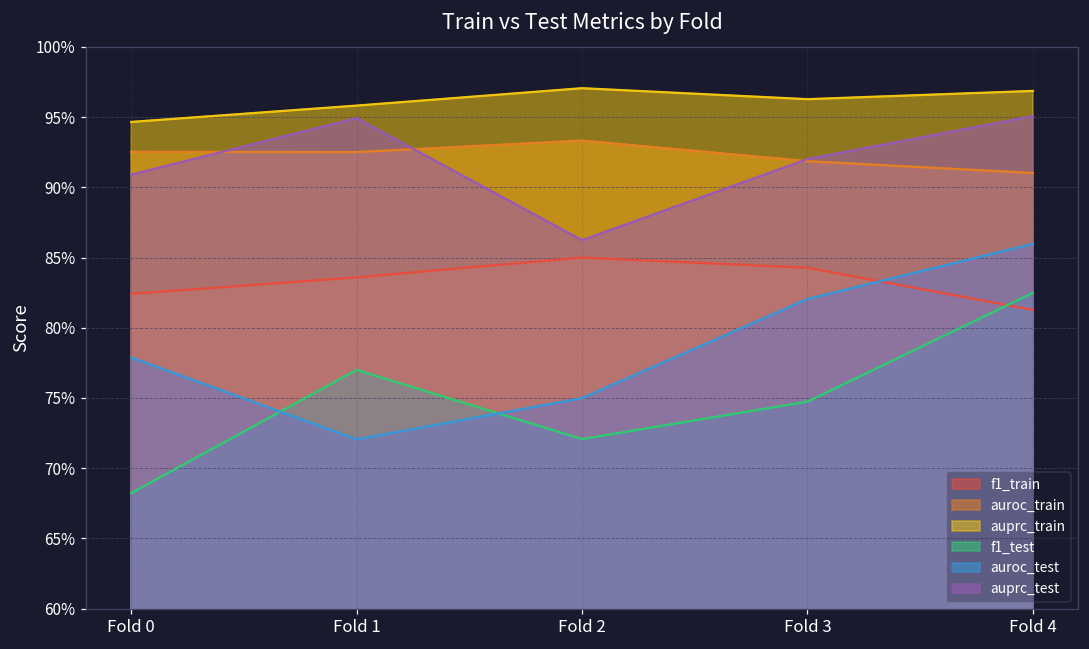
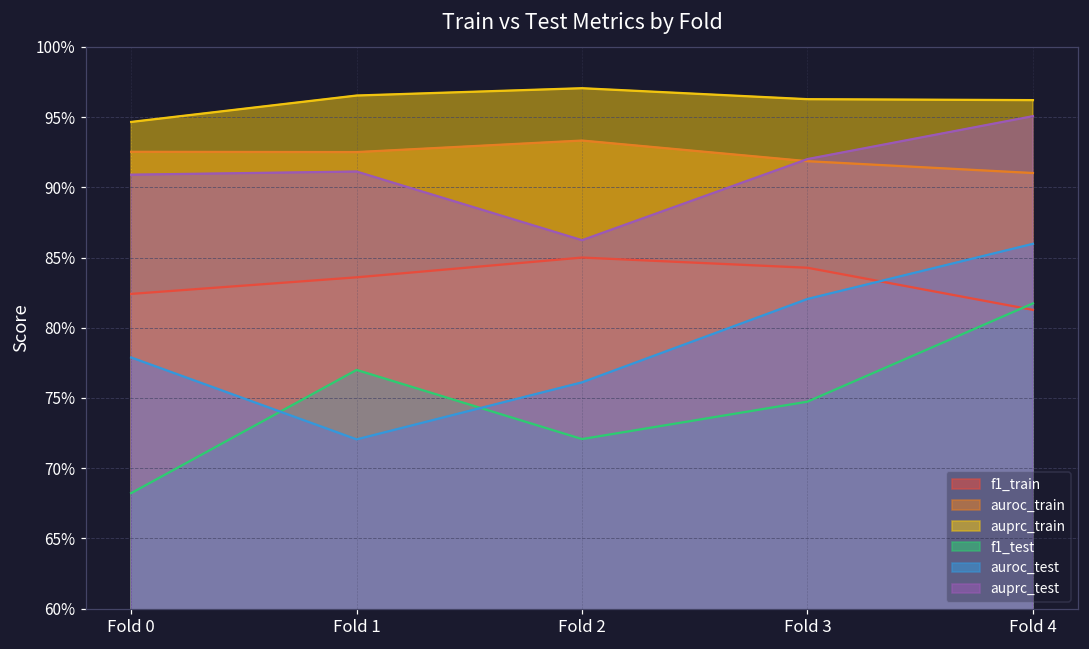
  {
    "auprc_train": {
      "Fold 0": "94.7%",
-     "Fold 1": "95.8%",
+     "Fold 1": "96.5%",
      "Fold 2": "97.1%",
      "Fold 3": "96.3%",
-     "Fold 4": "96.9%"
+     "Fold 4": "96.2%"
    },
    "f1_test": {
      "Fold 0": "68.2%",
      "Fold 1": "77.0%",
      "Fold 2": "72.1%",
      "Fold 3": "74.7%",
-     "Fold 4": "82.5%"
+     "Fold 4": "81.7%"
    },
    "auroc_test": {
      "Fold 0": "77.9%",
      "Fold 1": "72.1%",
-     "Fold 2": "75.0%",
+     "Fold 2": "76.1%",
      "Fold 3": "82.0%",
      "Fold 4": "86.0%"
    },
    "auprc_test": {
      "Fold 0": "90.9%",
-     "Fold 1": "94.9%",
+     "Fold 1": "91.1%",
      "Fold 2": "86.2%",
      "Fold 4": "95.1%"
    }
  }
